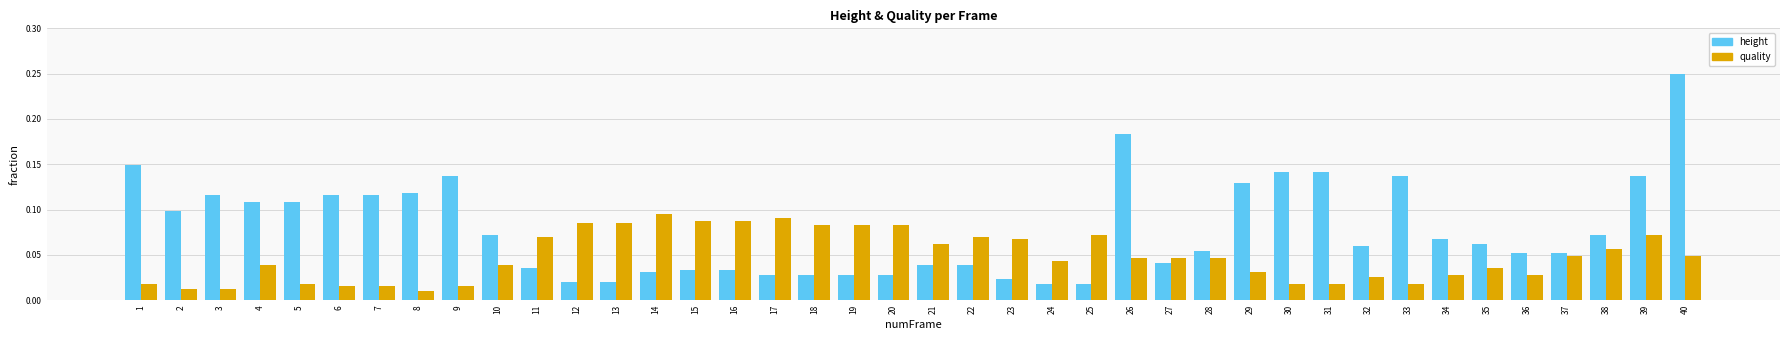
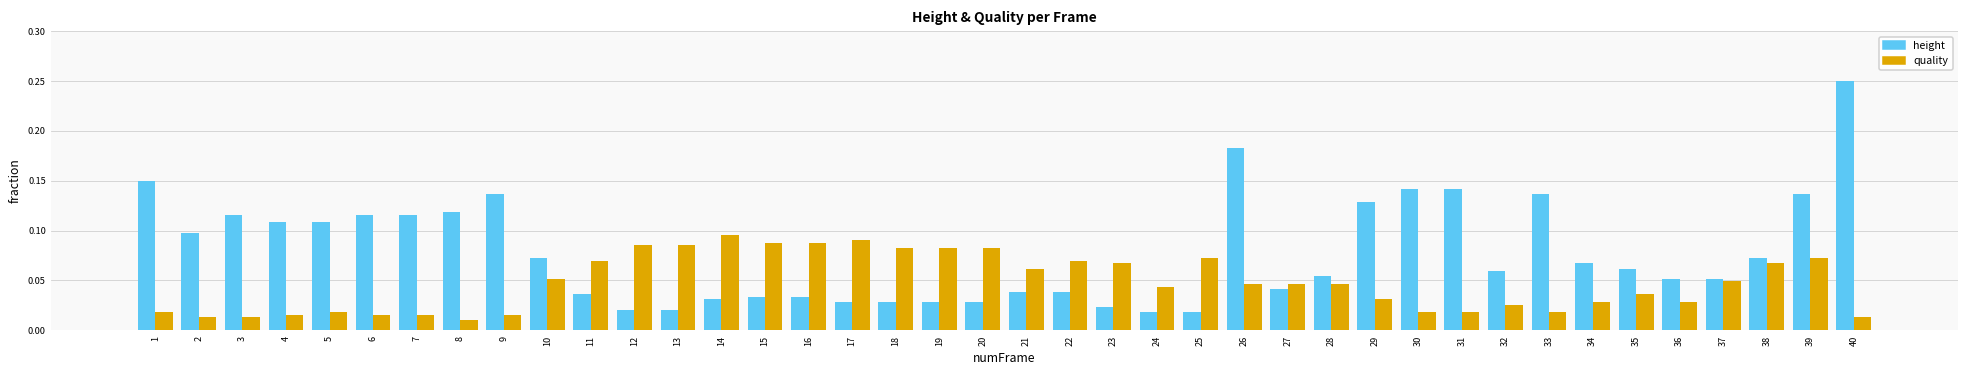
  {
    "height": {
      "1": 0.15,
      "2": 0.10,
      "3": 0.12,
      "4": 0.11,
      "5": 0.11,
      "6": 0.12,
      "7": 0.12,
      "8": 0.12,
      "9": 0.14,
      "10": 0.07,
      "11": 0.04,
      "12": 0.02,
      "13": 0.02,
      "14": 0.03,
      "15": 0.03,
      "16": 0.03,
      "17": 0.03,
      "18": 0.03,
      "19": 0.03,
      "20": 0.03,
      "21": 0.04,
      "22": 0.04,
      "23": 0.02,
      "24": 0.02,
      "25": 0.02,
      "26": 0.18,
      "27": 0.04,
      "28": 0.05,
      "29": 0.13,
      "30": 0.14,
      "31": 0.14,
      "32": 0.06,
      "33": 0.14,
      "34": 0.07,
      "35": 0.06,
      "36": 0.05,
      "37": 0.05,
      "38": 0.07,
      "39": 0.14,
      "40": 0.25
    },
    "quality": {
      "1": 0.02,
      "2": 0.01,
      "3": 0.01,
-     "4": 0.04,
+     "4": 0.02,
      "5": 0.02,
      "6": 0.02,
      "7": 0.02,
      "8": 0.01,
      "9": 0.02,
-     "10": 0.04,
+     "10": 0.05,
      "11": 0.07,
      "12": 0.09,
      "13": 0.09,
      "14": 0.10,
      "15": 0.09,
      "16": 0.09,
      "17": 0.09,
      "18": 0.08,
      "19": 0.08,
      "20": 0.08,
      "21": 0.06,
      "22": 0.07,
      "23": 0.07,
      "24": 0.04,
      "25": 0.07,
      "26": 0.05,
      "27": 0.05,
      "28": 0.05,
      "29": 0.03,
      "30": 0.02,
      "31": 0.02,
      "32": 0.03,
      "33": 0.02,
      "34": 0.03,
      "35": 0.04,
      "36": 0.03,
      "37": 0.05,
-     "38": 0.06,
+     "38": 0.07,
      "39": 0.07,
-     "40": 0.05
+     "40": 0.01
    }
  }
